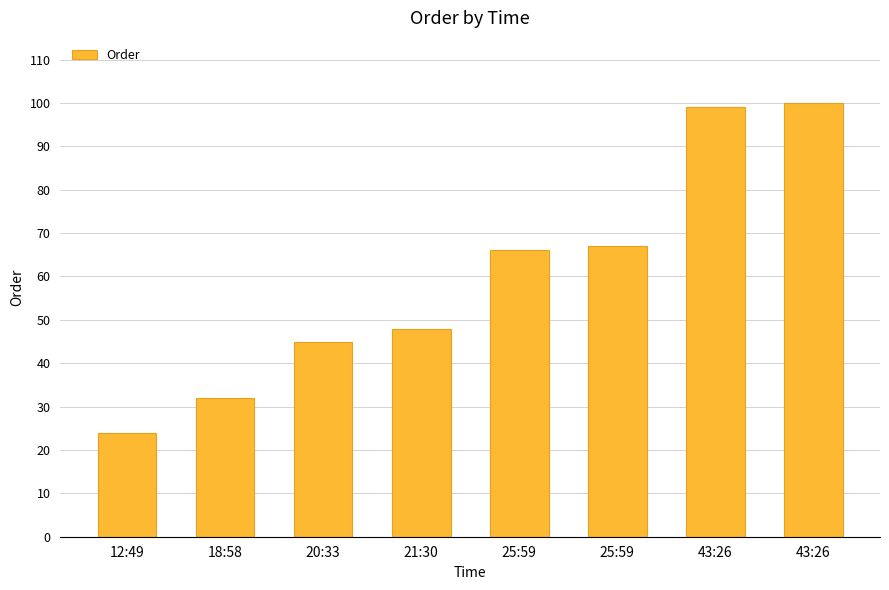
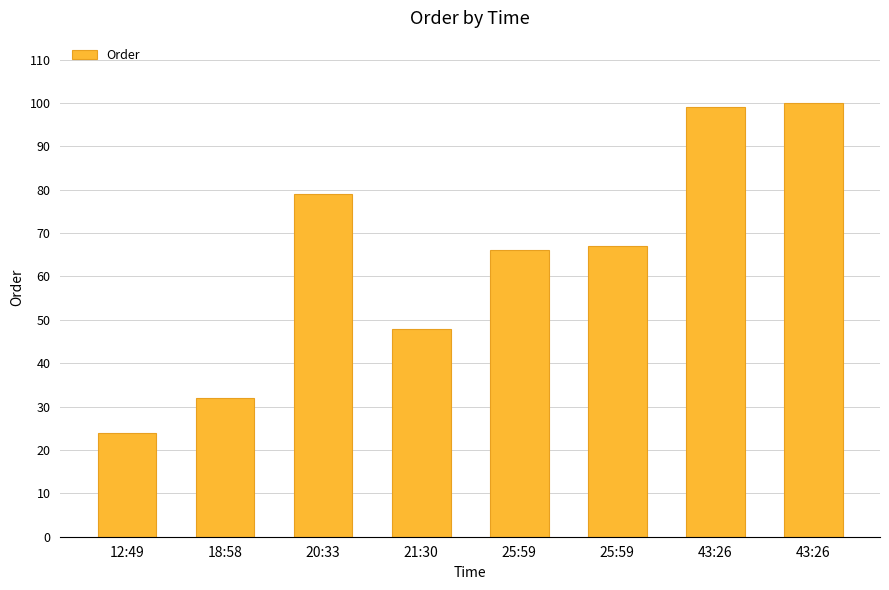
  {
    "12:49": 24,
    "18:58": 32,
-   "20:33": 45,
+   "20:33": 79,
    "21:30": 48
  }
